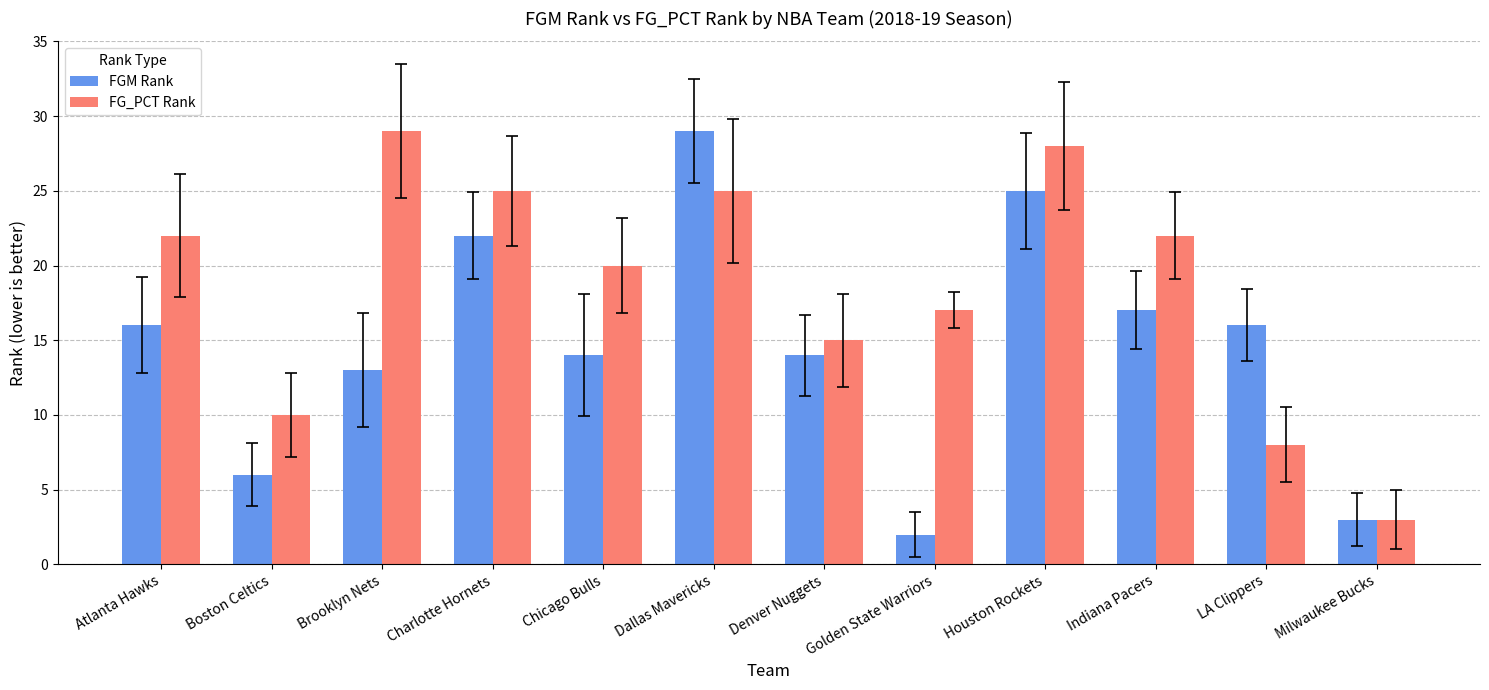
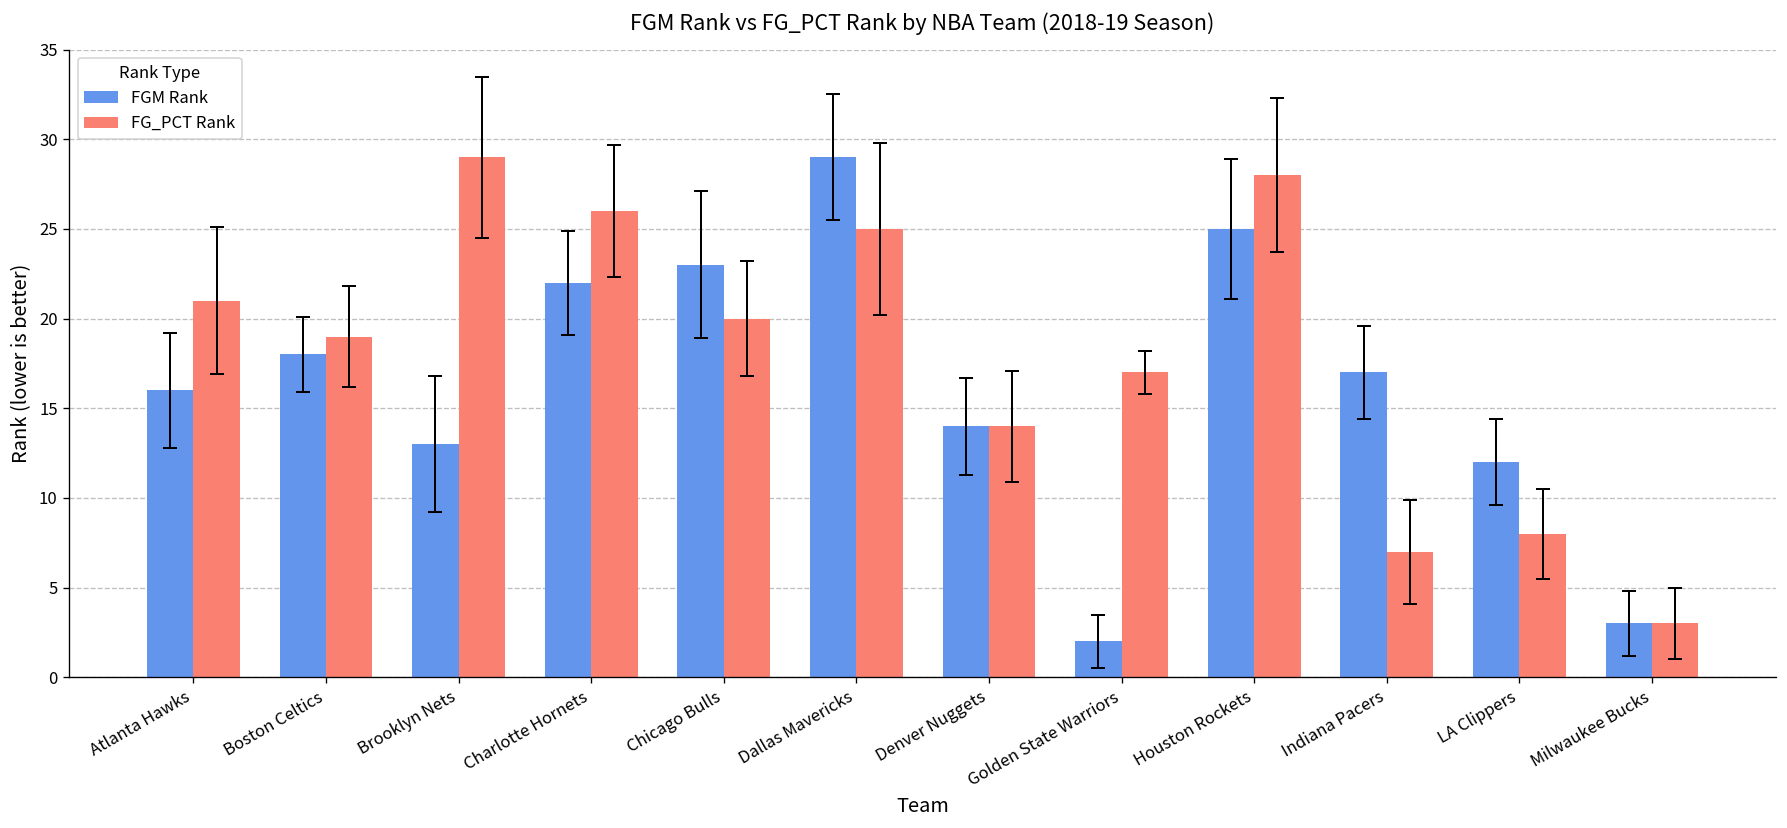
  {
    "FGM Rank": {
      "Atlanta Hawks": 16,
-     "Boston Celtics": 6,
+     "Boston Celtics": 18,
      "Brooklyn Nets": 13,
      "Charlotte Hornets": 22,
-     "Chicago Bulls": 14,
+     "Chicago Bulls": 23,
      "Dallas Mavericks": 29,
      "Denver Nuggets": 14,
      "Golden State Warriors": 2,
      "Houston Rockets": 25,
      "Indiana Pacers": 17,
-     "LA Clippers": 16,
+     "LA Clippers": 12,
      "Milwaukee Bucks": 3
    },
    "FG_PCT Rank": {
-     "Atlanta Hawks": 22,
-     "Boston Celtics": 10,
+     "Atlanta Hawks": 21,
+     "Boston Celtics": 19,
      "Brooklyn Nets": 29,
-     "Charlotte Hornets": 25,
+     "Charlotte Hornets": 26,
      "Chicago Bulls": 20,
      "Dallas Mavericks": 25,
-     "Denver Nuggets": 15,
+     "Denver Nuggets": 14,
      "Golden State Warriors": 17,
      "Houston Rockets": 28,
-     "Indiana Pacers": 22,
+     "Indiana Pacers": 7,
      "LA Clippers": 8,
      "Milwaukee Bucks": 3
    }
  }
